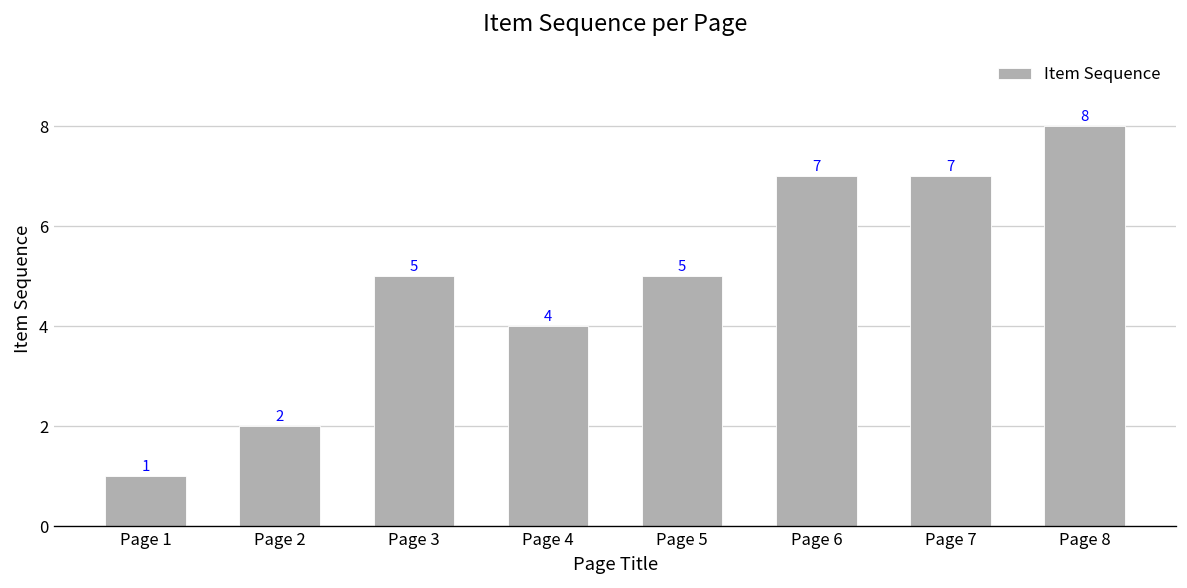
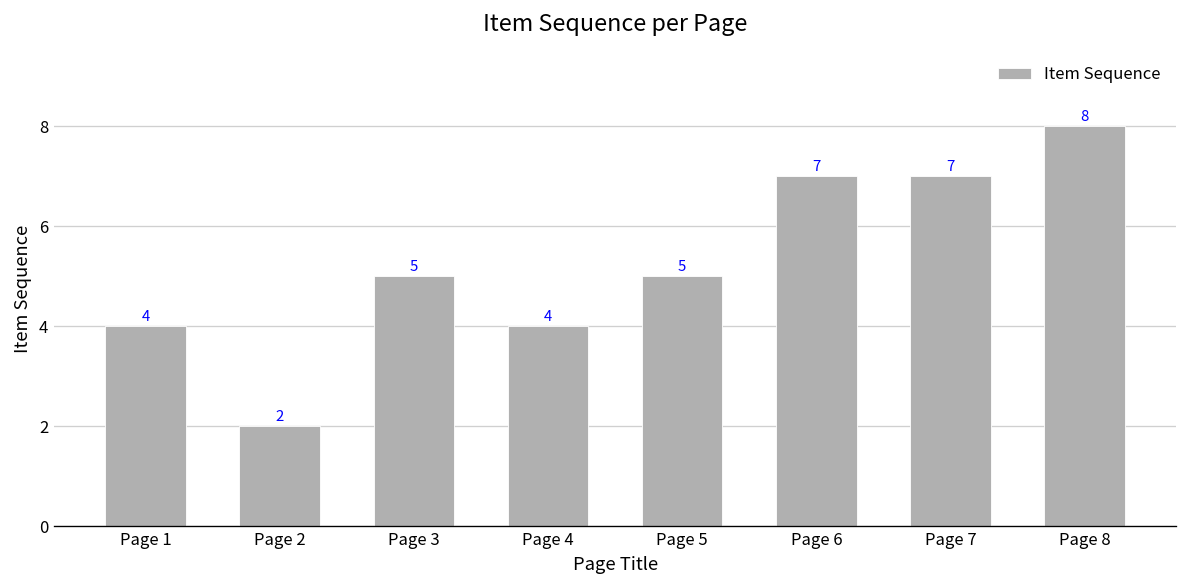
  {
-   "Page 1": 1,
+   "Page 1": 4,
    "Page 2": 2,
    "Page 3": 5,
    "Page 4": 4,
    "Page 5": 5,
    "Page 6": 7,
    "Page 7": 7,
    "Page 8": 8
  }
